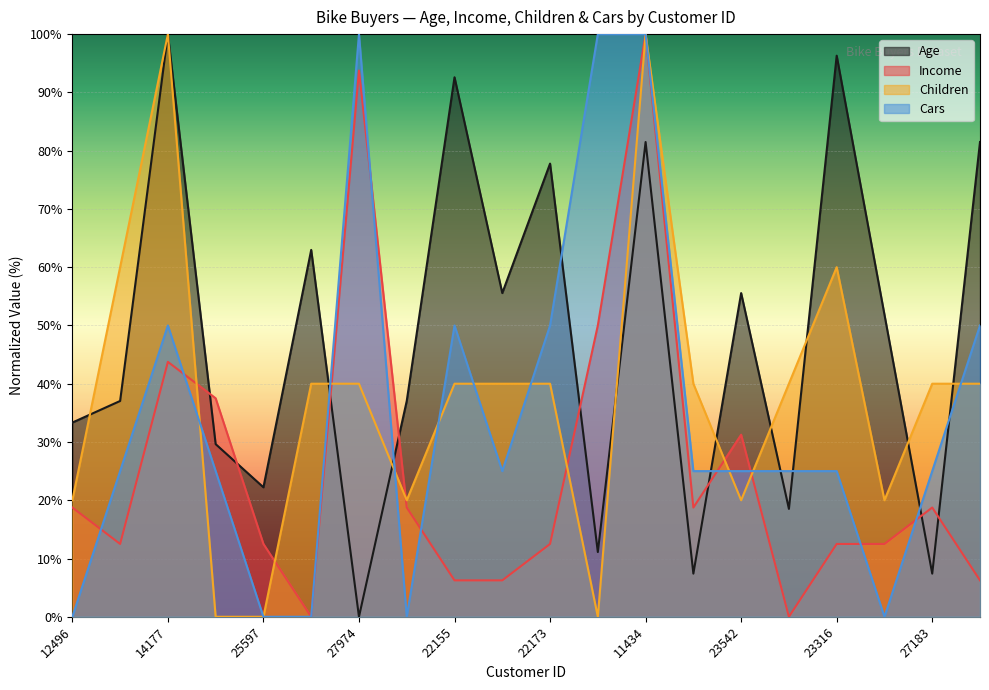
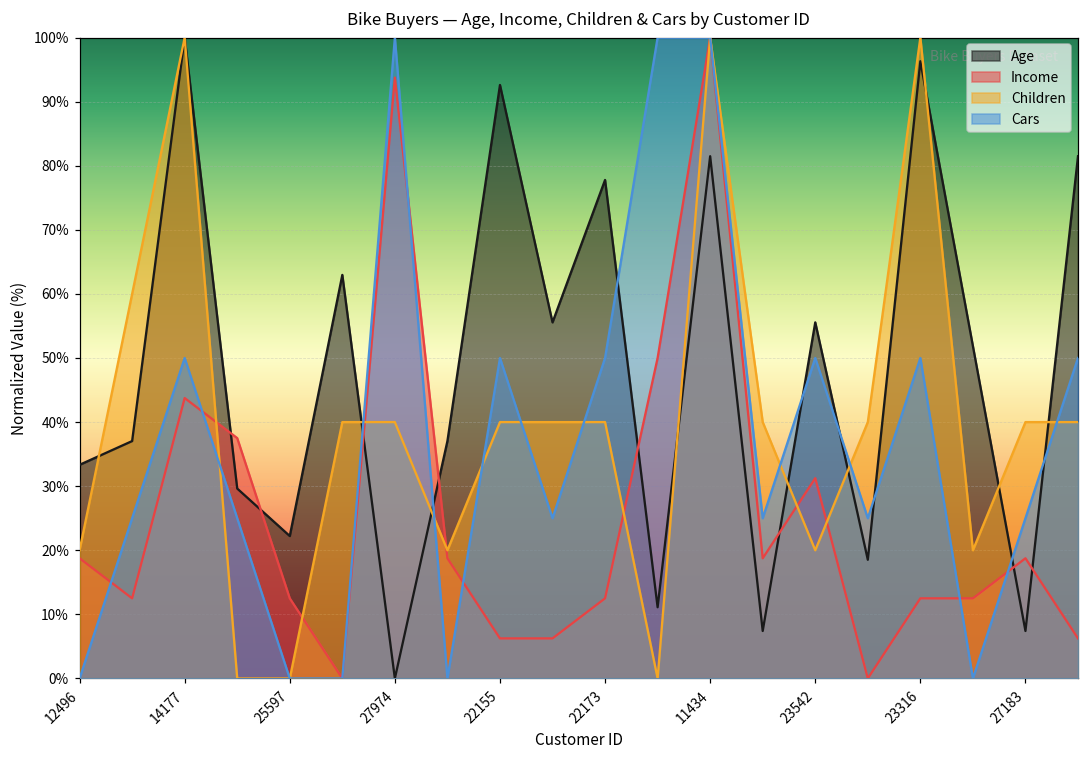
  {
    "Age": {
      "12496": "33%",
      "25597": "22%",
      "27974": "0%",
      "22155": "93%",
      "22173": "78%",
      "11434": "81%",
      "23542": "56%",
      "23316": "96%",
      "27183": "7%"
    },
    "Income": {
      "12496": "19%",
      "14177": "44%",
      "25597": "13%",
      "27974": "94%",
      "22155": "6%",
      "22173": "13%",
      "23542": "31%",
      "23316": "13%",
      "27183": "19%"
    },
    "Children": {
      "12496": "20%",
      "27974": "40%",
      "22155": "40%",
      "22173": "40%",
      "23542": "20%",
-     "23316": "60%",
+     "23316": "100%",
      "27183": "40%"
    },
    "Cars": {
      "12496": "0%",
      "14177": "50%",
      "27974": "100%",
      "22155": "50%",
      "22173": "50%",
-     "23542": "25%",
-     "23316": "25%",
+     "23542": "50%",
+     "23316": "50%",
      "27183": "25%"
    }
  }
